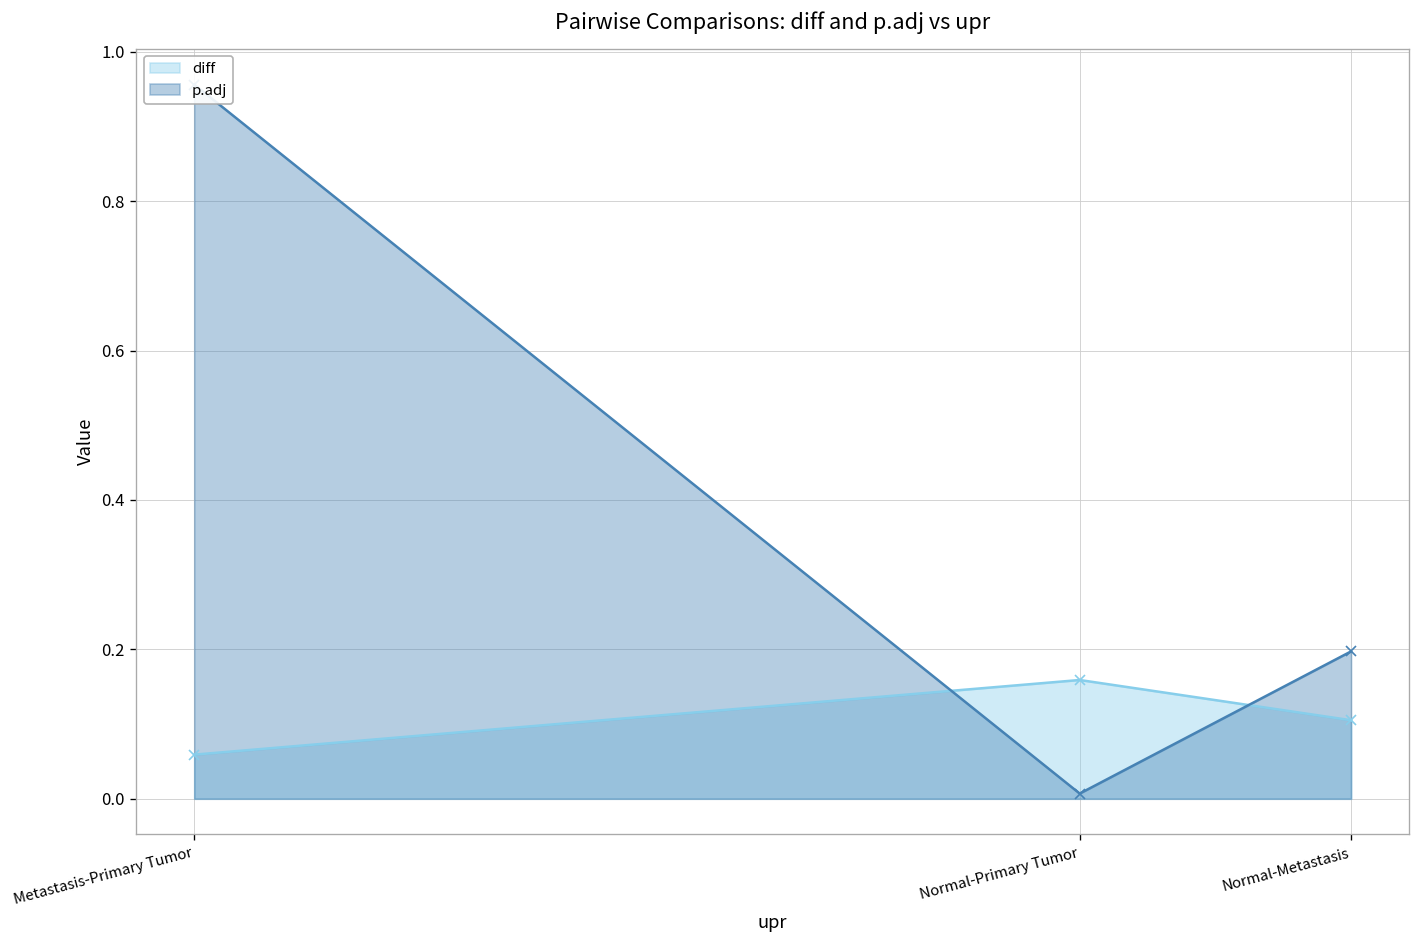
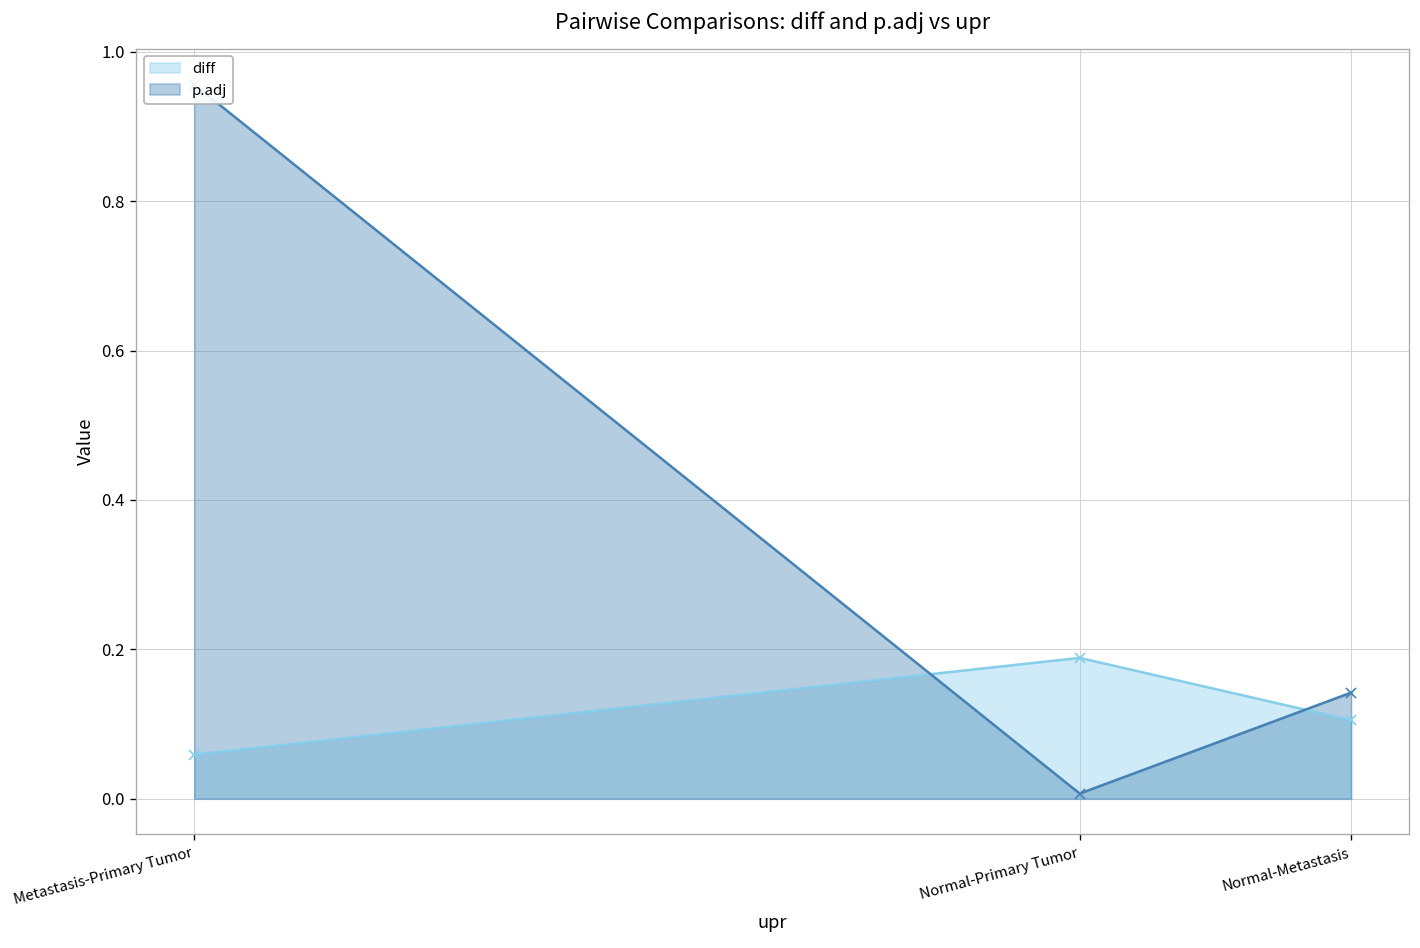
  {
    "diff": {
      "Metastasis-Primary Tumor": 0.06,
-     "Normal-Primary Tumor": 0.16,
+     "Normal-Primary Tumor": 0.19,
      "Normal-Metastasis": 0.11
    },
    "p.adj": {
      "Normal-Primary Tumor": 0.01,
-     "Normal-Metastasis": 0.20
+     "Normal-Metastasis": 0.14
    }
  }
